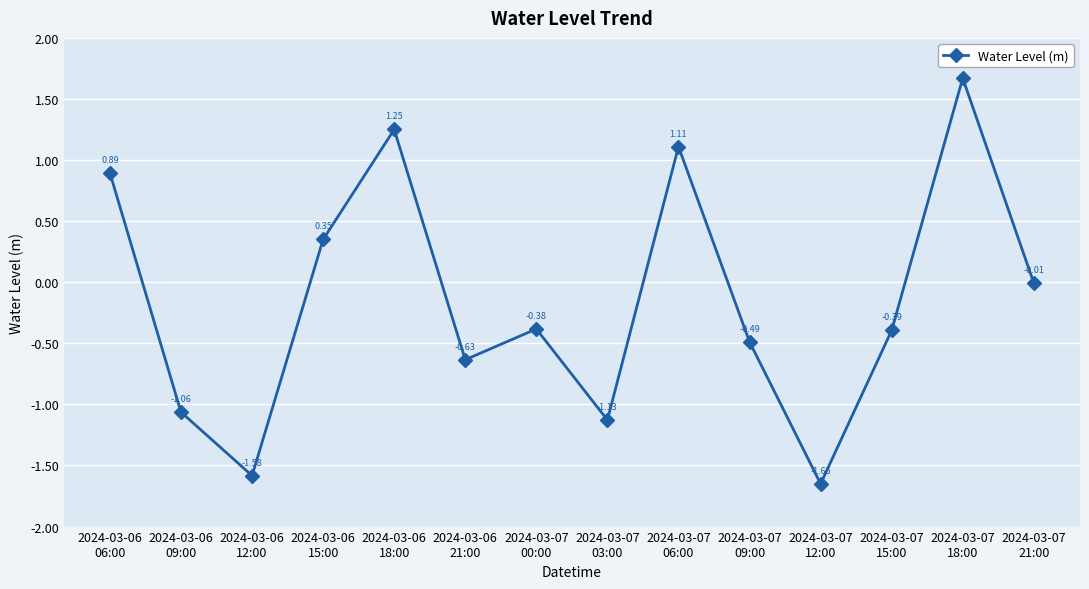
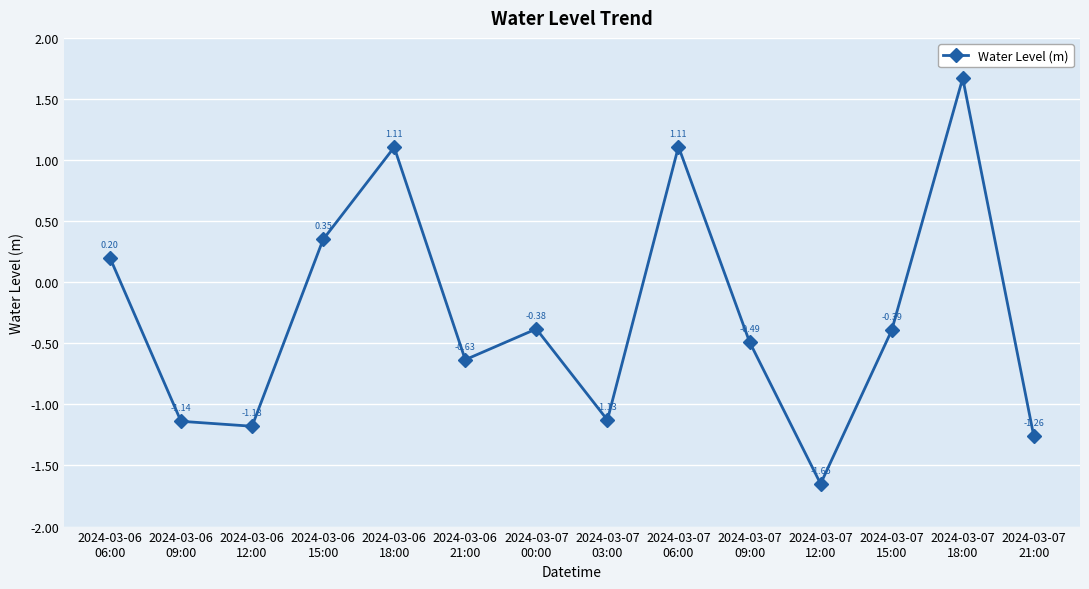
  {
-   "2024-03-06 06:00": 0.89,
-   "2024-03-06 09:00": -1.06,
-   "2024-03-06 12:00": -1.58,
+   "2024-03-06 06:00": 0.20,
+   "2024-03-06 09:00": -1.14,
+   "2024-03-06 12:00": -1.18,
    "2024-03-06 15:00": 0.35,
-   "2024-03-06 18:00": 1.25,
+   "2024-03-06 18:00": 1.11,
    "2024-03-06 21:00": -0.63,
    "2024-03-07 00:00": -0.38,
    "2024-03-07 03:00": -1.13,
    "2024-03-07 06:00": 1.11,
    "2024-03-07 09:00": -0.49,
    "2024-03-07 12:00": -1.65,
    "2024-03-07 15:00": -0.39,
-   "2024-03-07 21:00": -0.01
+   "2024-03-07 21:00": -1.26
  }
